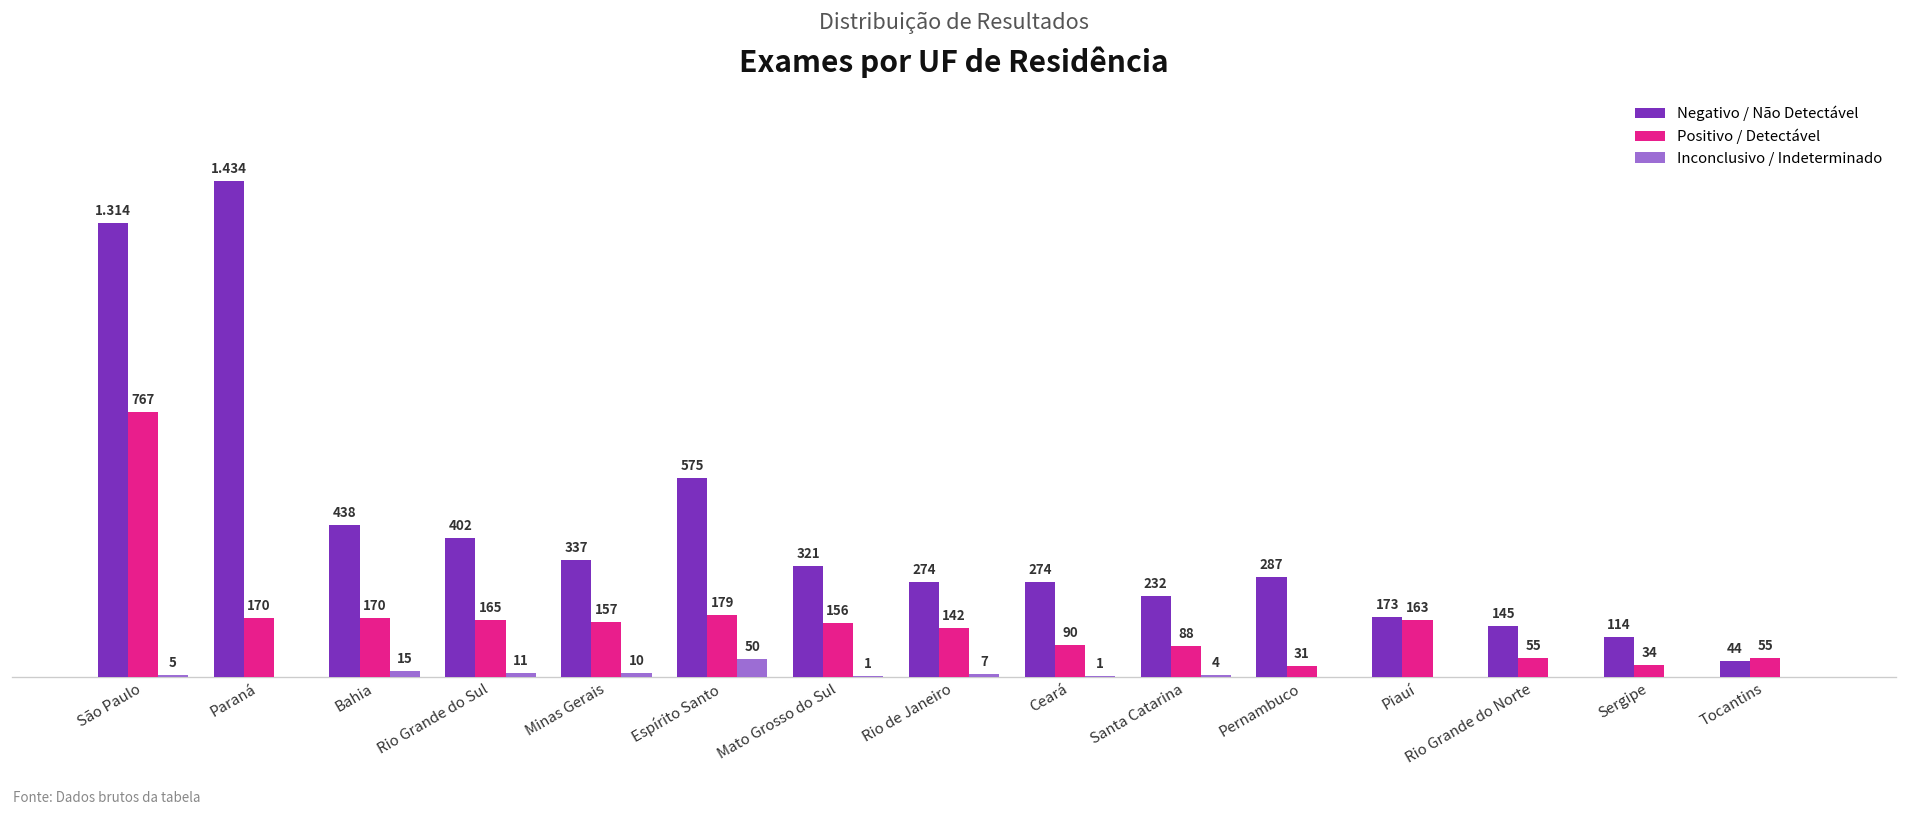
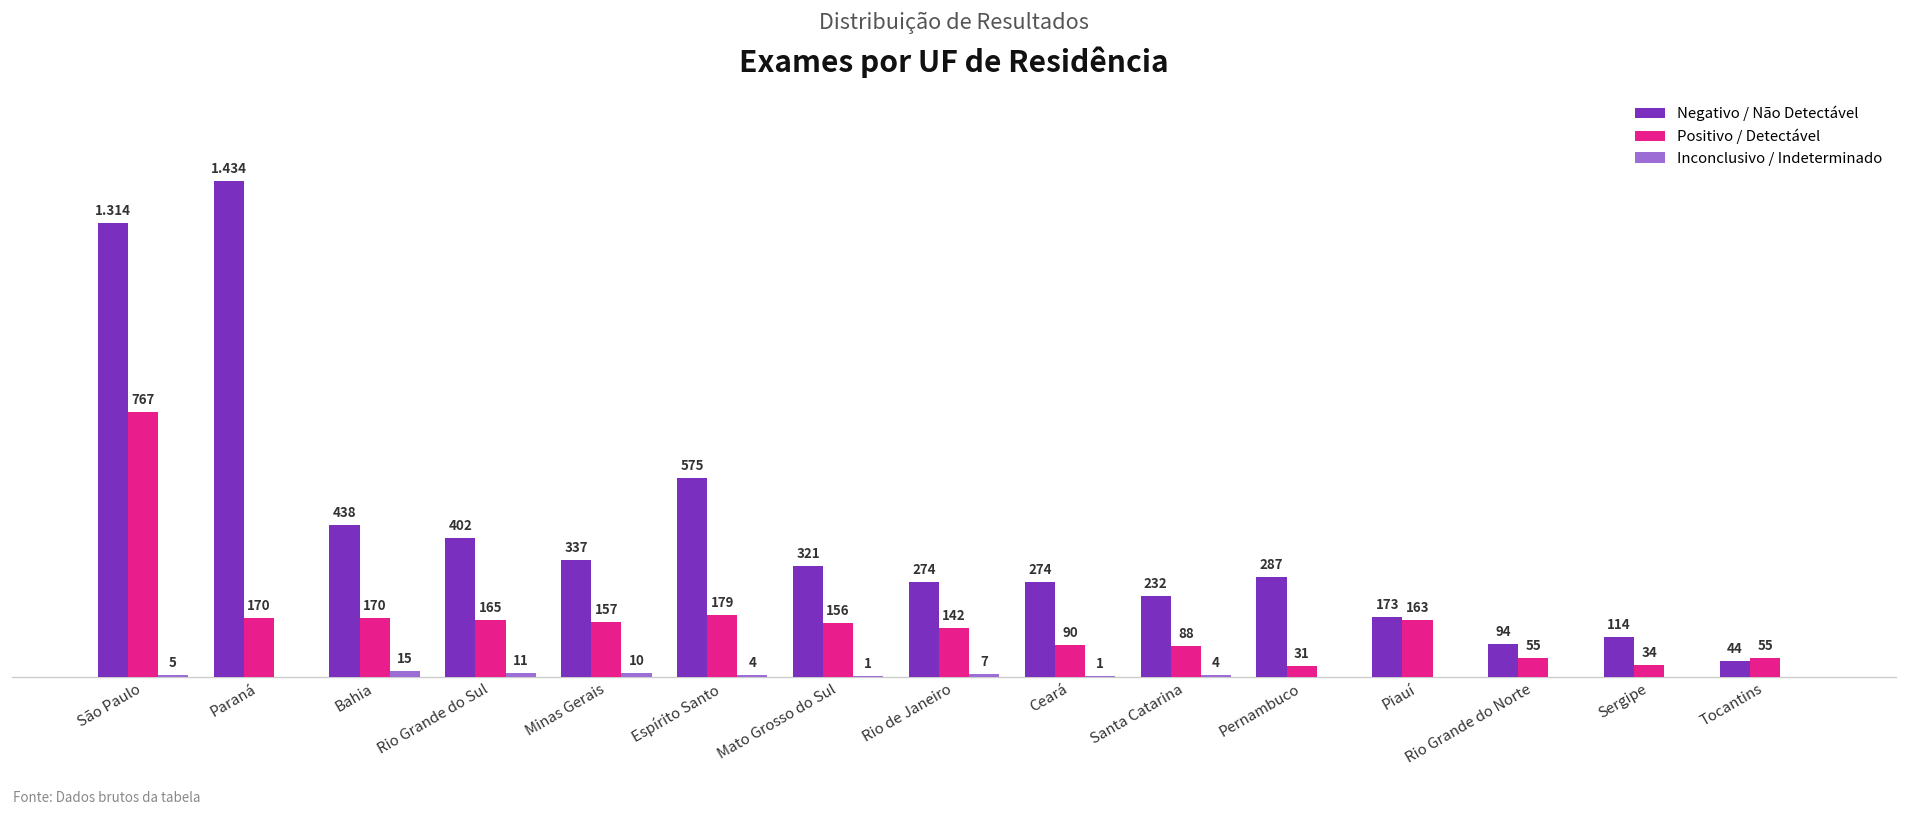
  {
    "Negativo / Não Detectável": {
      "Bahia": 438,
      "Rio Grande do Sul": 402,
      "Minas Gerais": 337,
      "Espírito Santo": 575,
      "Mato Grosso do Sul": 321,
      "Rio de Janeiro": 274,
      "Ceará": 274,
      "Santa Catarina": 232,
      "Pernambuco": 287,
      "Piauí": 173,
-     "Rio Grande do Norte": 145,
+     "Rio Grande do Norte": 94,
      "Sergipe": 114,
      "Tocantins": 44
    },
    "Positivo / Detectável": {
      "São Paulo": 767,
      "Paraná": 170,
      "Bahia": 170,
      "Rio Grande do Sul": 165,
      "Minas Gerais": 157,
      "Espírito Santo": 179,
      "Mato Grosso do Sul": 156,
      "Rio de Janeiro": 142,
      "Ceará": 90,
      "Santa Catarina": 88,
      "Pernambuco": 31,
      "Piauí": 163,
      "Rio Grande do Norte": 55,
      "Sergipe": 34,
      "Tocantins": 55
    },
    "Inconclusivo / Indeterminado": {
      "São Paulo": 5,
      "Bahia": 15,
      "Rio Grande do Sul": 11,
      "Minas Gerais": 10,
-     "Espírito Santo": 50,
+     "Espírito Santo": 4,
      "Mato Grosso do Sul": 1,
      "Rio de Janeiro": 7,
      "Ceará": 1,
      "Santa Catarina": 4
    }
  }
